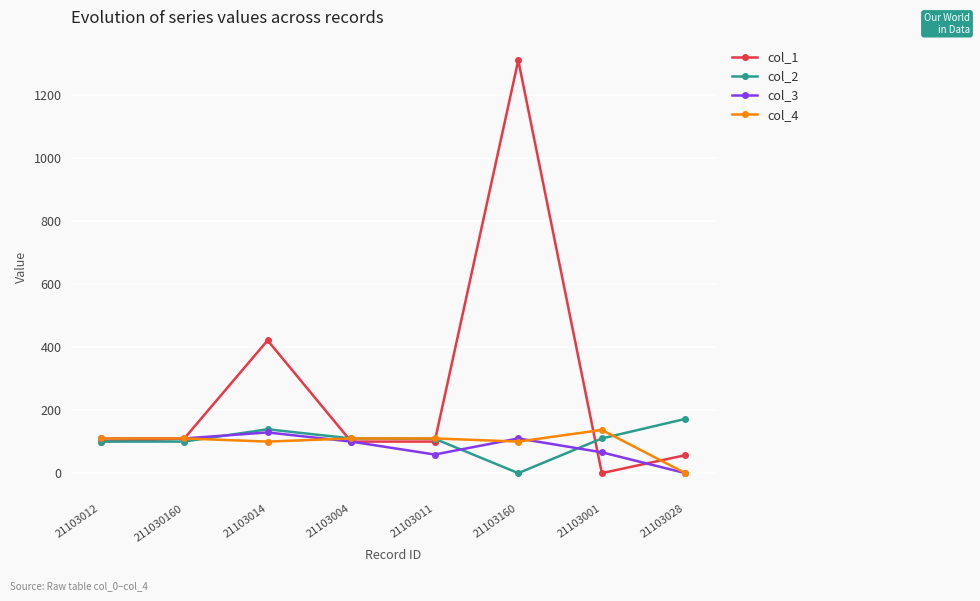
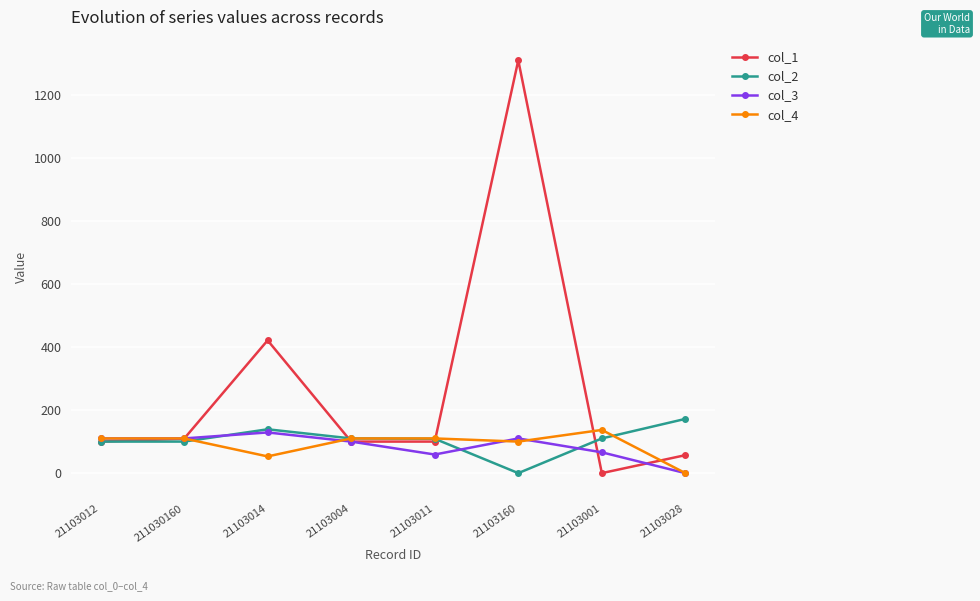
  {
    "col_1": {
      "21103014": 420,
      "21103011": 100,
      "21103160": 1310,
      "21103001": 0,
      "21103028": 60
    },
    "col_2": {
      "211030160": 100,
      "21103014": 140,
      "21103160": 0,
      "21103001": 110,
      "21103028": 170
    },
    "col_3": {
      "21103014": 130,
      "21103011": 60,
      "21103160": 110,
      "21103001": 70
    },
    "col_4": {
-     "21103014": 100,
+     "21103014": 50,
      "21103160": 100,
      "21103001": 140
    }
  }
